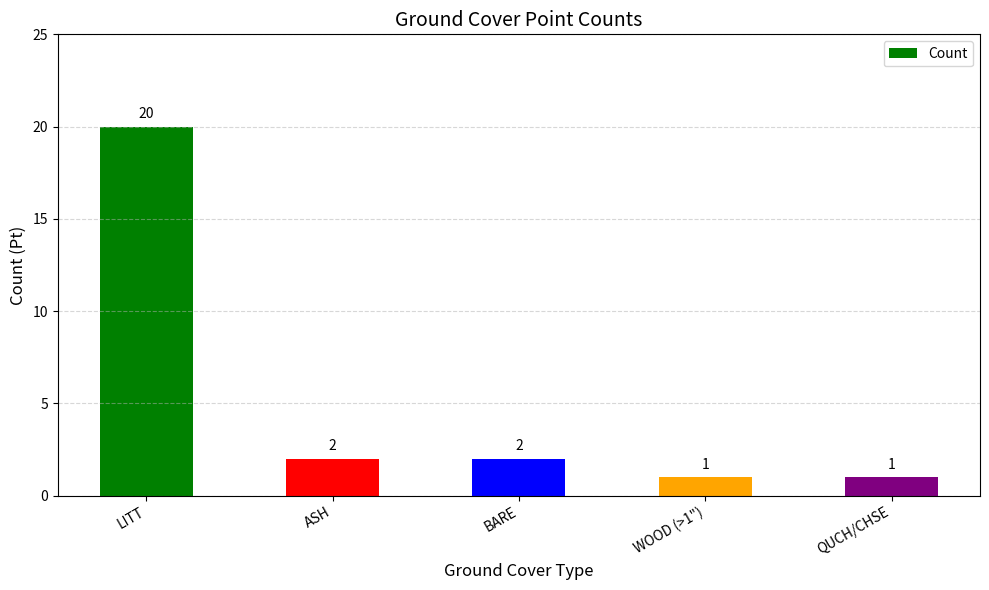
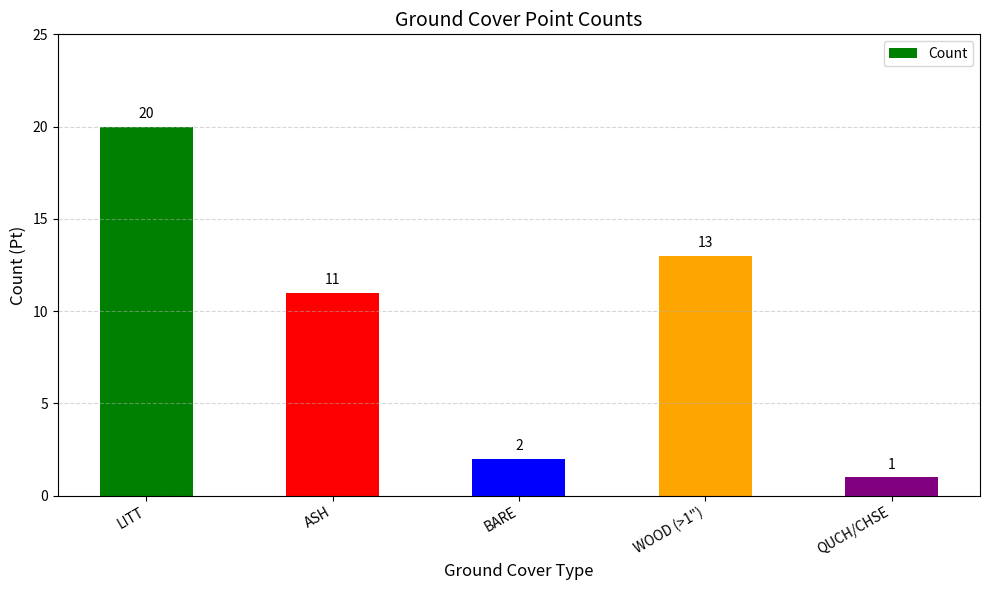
  {
    "LITT": 20,
-   "ASH": 2,
+   "ASH": 11,
    "BARE": 2,
-   "WOOD (>1\")": 1,
+   "WOOD (>1\")": 13,
    "QUCH/CHSE": 1
  }
